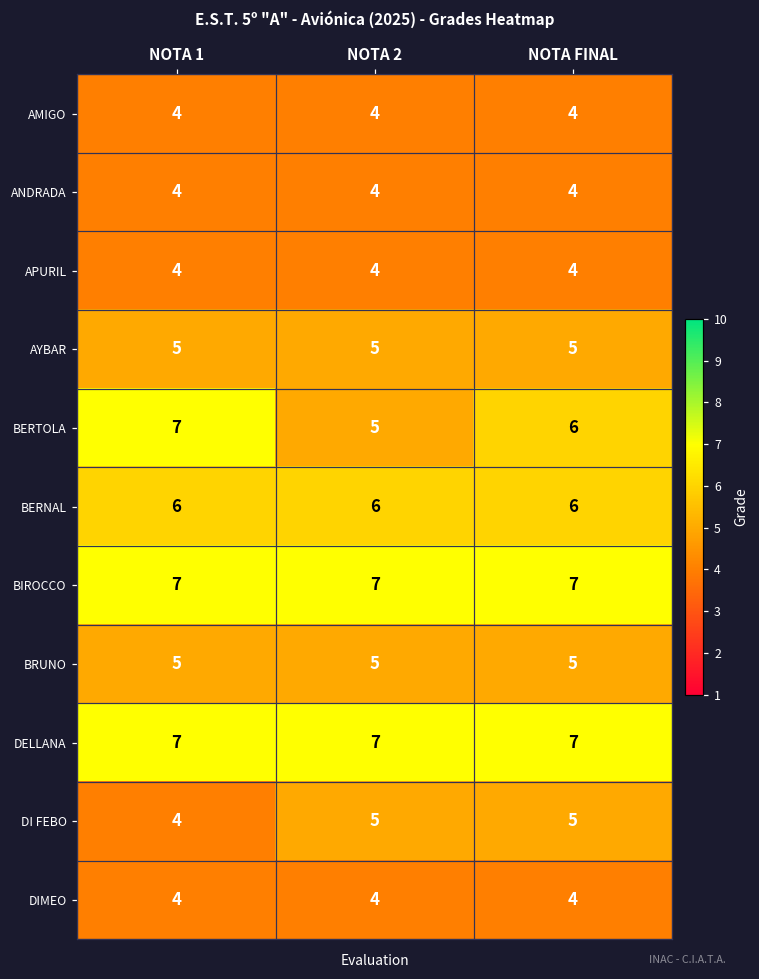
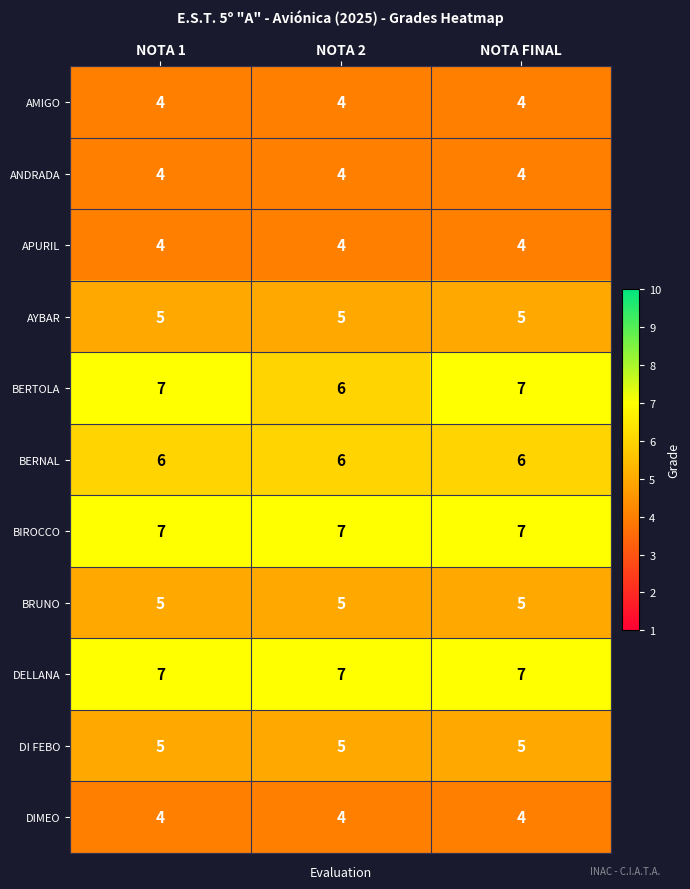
  {
    "AMIGO": {
      "NOTA 1": 4,
      "NOTA 2": 4,
      "NOTA FINAL": 4
    },
    "ANDRADA": {
      "NOTA 1": 4,
      "NOTA 2": 4,
      "NOTA FINAL": 4
    },
    "APURIL": {
      "NOTA 1": 4,
      "NOTA 2": 4,
      "NOTA FINAL": 4
    },
    "AYBAR": {
      "NOTA 1": 5,
      "NOTA 2": 5,
      "NOTA FINAL": 5
    },
    "BERTOLA": {
      "NOTA 1": 7,
-     "NOTA 2": 5,
-     "NOTA FINAL": 6
+     "NOTA 2": 6,
+     "NOTA FINAL": 7
    },
    "BERNAL": {
      "NOTA 1": 6,
      "NOTA 2": 6,
      "NOTA FINAL": 6
    },
    "BIROCCO": {
      "NOTA 1": 7,
      "NOTA 2": 7,
      "NOTA FINAL": 7
    },
    "BRUNO": {
      "NOTA 1": 5,
      "NOTA 2": 5,
      "NOTA FINAL": 5
    },
    "DELLANA": {
      "NOTA 1": 7,
      "NOTA 2": 7,
      "NOTA FINAL": 7
    },
    "DI FEBO": {
-     "NOTA 1": 4,
+     "NOTA 1": 5,
      "NOTA 2": 5,
      "NOTA FINAL": 5
    },
    "DIMEO": {
      "NOTA 1": 4,
      "NOTA 2": 4,
      "NOTA FINAL": 4
    }
  }
